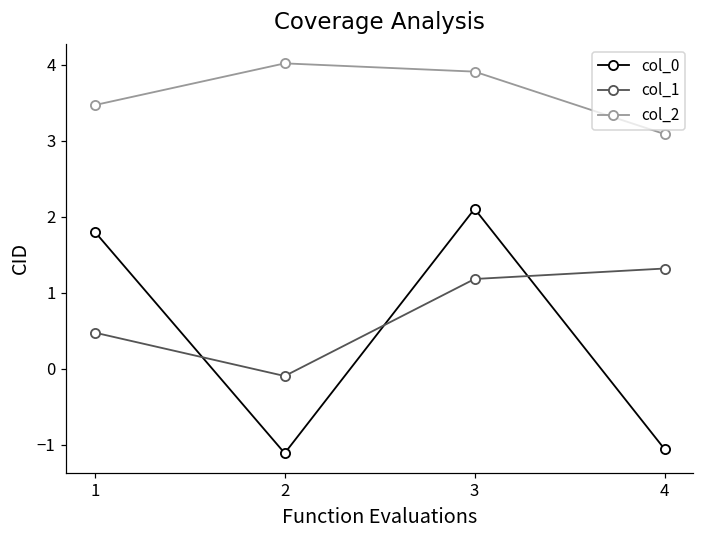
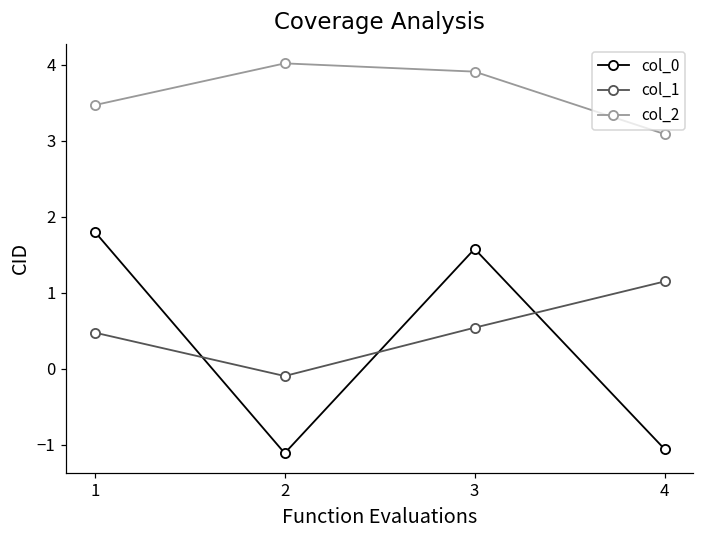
  {
    "col_0": {
      "1": 1.8,
      "2": -1.1,
-     "3": 2.1,
+     "3": 1.6,
      "4": -1.1
    },
    "col_1": {
      "1": 0.5,
      "2": -0.1,
-     "3": 1.2,
-     "4": 1.3
+     "3": 0.5,
+     "4": 1.1
    },
    "col_2": {
      "1": 3.5,
      "2": 4.0,
      "3": 3.9,
      "4": 3.1
    }
  }
